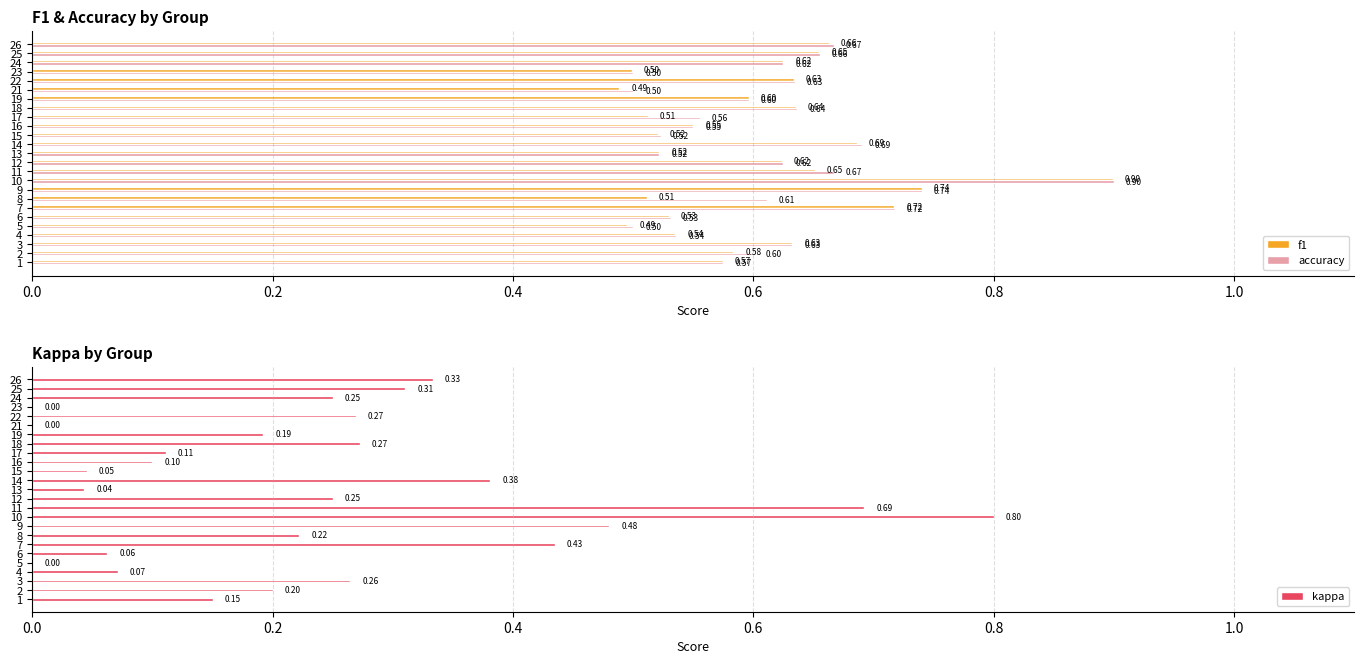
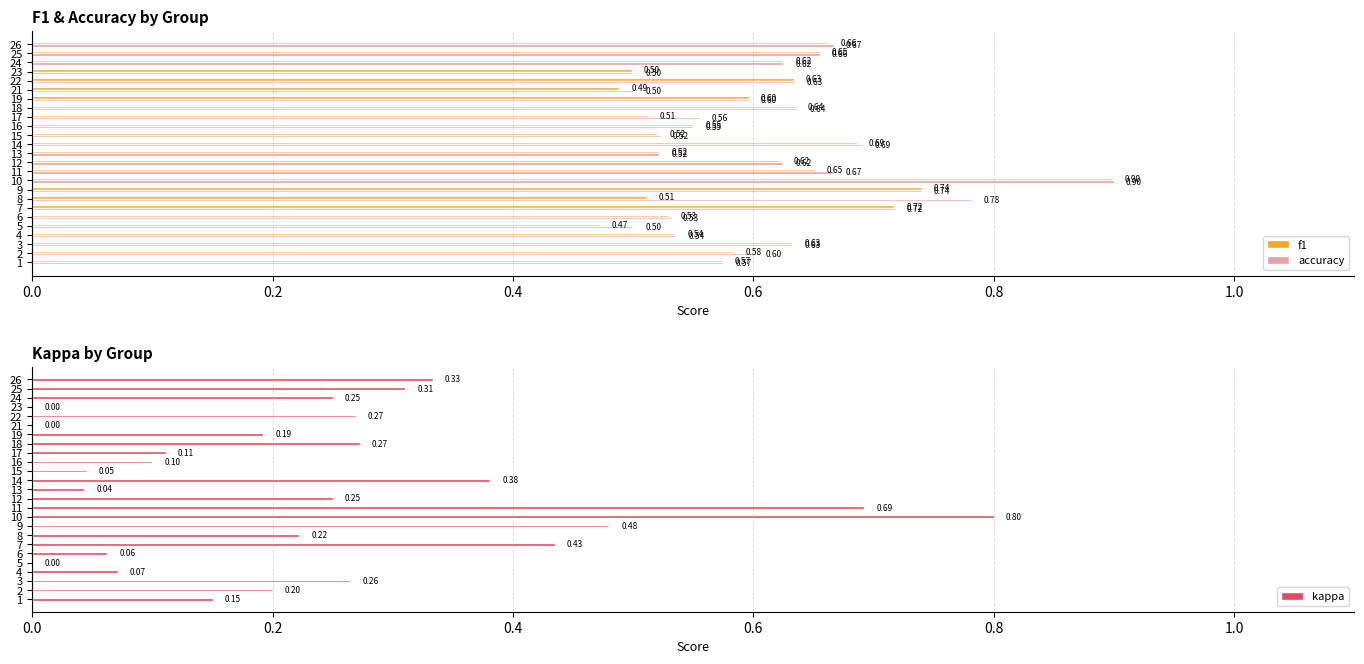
  {
    "F1 & Accuracy by Group": {
      "f1": {
        "21": 0.49,
        "17": 0.51,
        "11": 0.65,
        "8": 0.51,
-       "5": 0.49,
+       "5": 0.47,
        "2": 0.58
      },
      "accuracy": {
        "21": 0.50,
        "17": 0.56,
        "11": 0.67,
-       "8": 0.61,
+       "8": 0.78,
        "5": 0.50,
        "2": 0.60
      }
    },
    "Kappa by Group": {
      "26": 0.33,
      "25": 0.31,
      "24": 0.25,
      "23": 0.00,
      "22": 0.27,
      "21": 0.00,
      "19": 0.19,
      "18": 0.27,
      "17": 0.11,
      "16": 0.10,
      "15": 0.05,
      "14": 0.38,
      "13": 0.04,
      "12": 0.25,
      "11": 0.69,
      "10": 0.80,
      "9": 0.48,
      "8": 0.22,
      "7": 0.43,
      "6": 0.06,
      "5": 0.00,
      "4": 0.07,
      "3": 0.26,
      "2": 0.20,
      "1": 0.15
    }
  }
